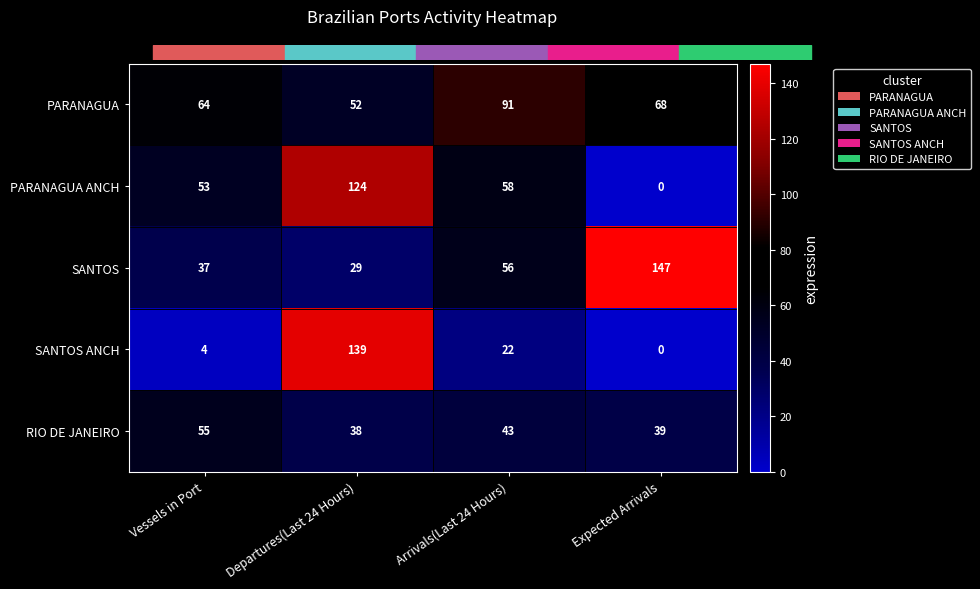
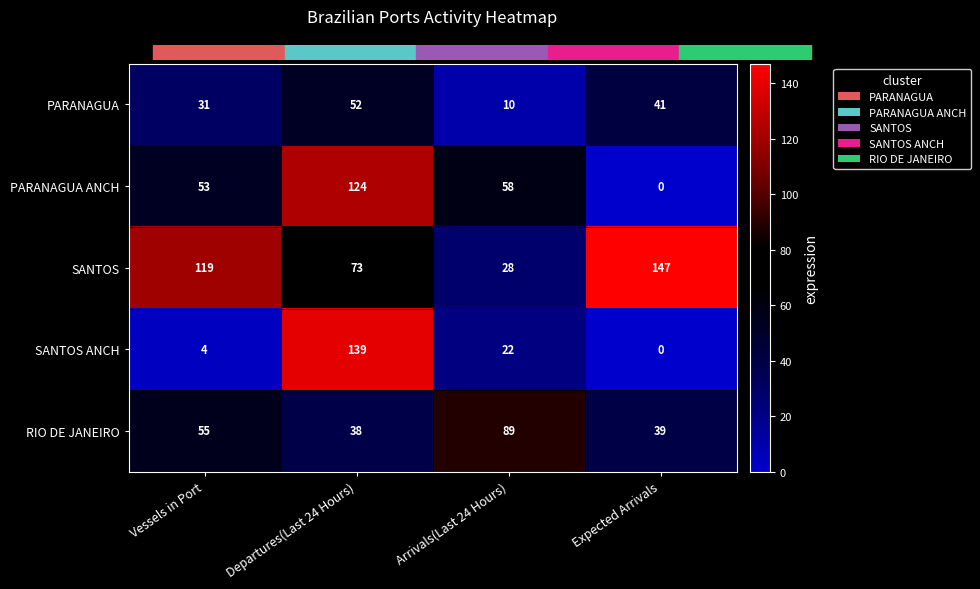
  {
    "PARANAGUA": {
-     "Vessels in Port": 64,
+     "Vessels in Port": 31,
      "Departures(Last 24 Hours)": 52,
-     "Arrivals(Last 24 Hours)": 91,
-     "Expected Arrivals": 68
+     "Arrivals(Last 24 Hours)": 10,
+     "Expected Arrivals": 41
    },
    "PARANAGUA ANCH": {
      "Vessels in Port": 53,
      "Departures(Last 24 Hours)": 124,
      "Arrivals(Last 24 Hours)": 58,
      "Expected Arrivals": 0
    },
    "SANTOS": {
-     "Vessels in Port": 37,
-     "Departures(Last 24 Hours)": 29,
-     "Arrivals(Last 24 Hours)": 56,
+     "Vessels in Port": 119,
+     "Departures(Last 24 Hours)": 73,
+     "Arrivals(Last 24 Hours)": 28,
      "Expected Arrivals": 147
    },
    "SANTOS ANCH": {
      "Vessels in Port": 4,
      "Departures(Last 24 Hours)": 139,
      "Arrivals(Last 24 Hours)": 22,
      "Expected Arrivals": 0
    },
    "RIO DE JANEIRO": {
      "Vessels in Port": 55,
      "Departures(Last 24 Hours)": 38,
-     "Arrivals(Last 24 Hours)": 43,
+     "Arrivals(Last 24 Hours)": 89,
      "Expected Arrivals": 39
    }
  }
